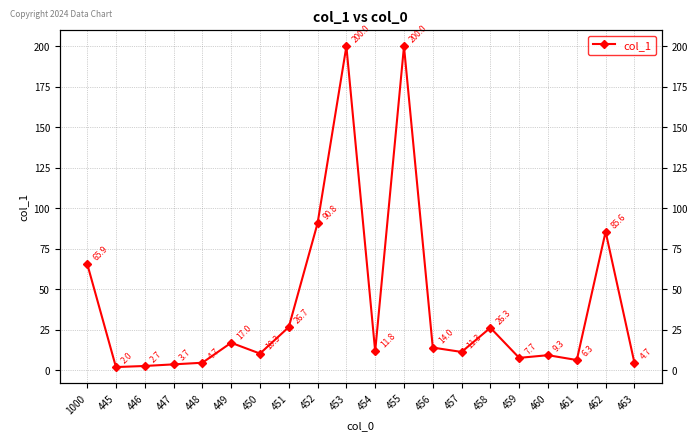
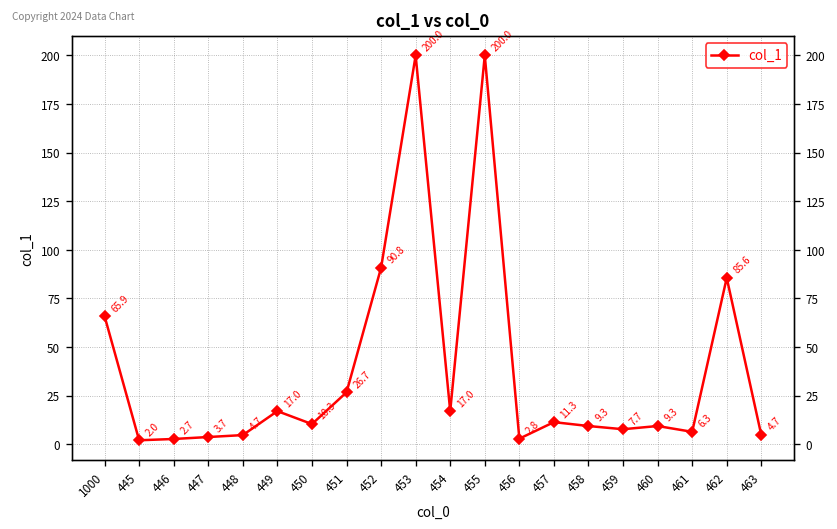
  {
    "1000": 65.9,
    "445": 2.0,
    "446": 2.7,
    "447": 3.7,
    "448": 4.7,
    "449": 17.0,
    "450": 10.3,
    "451": 26.7,
    "452": 90.8,
    "453": 200.0,
-   "454": 11.8,
+   "454": 17.0,
    "455": 200.0,
-   "456": 14.0,
+   "456": 2.8,
    "457": 11.3,
-   "458": 26.3,
+   "458": 9.3,
    "459": 7.7,
    "460": 9.3,
    "461": 6.3,
    "462": 85.6,
    "463": 4.7
  }
